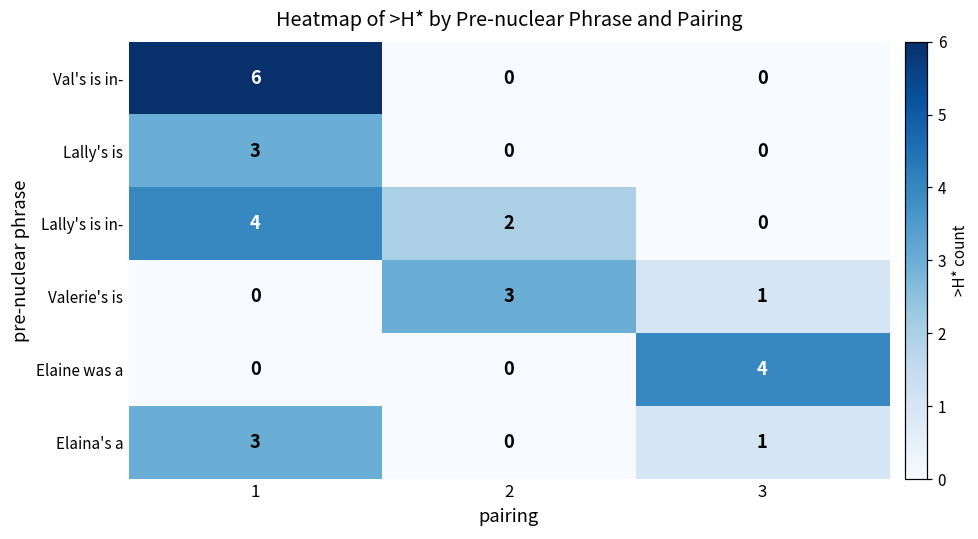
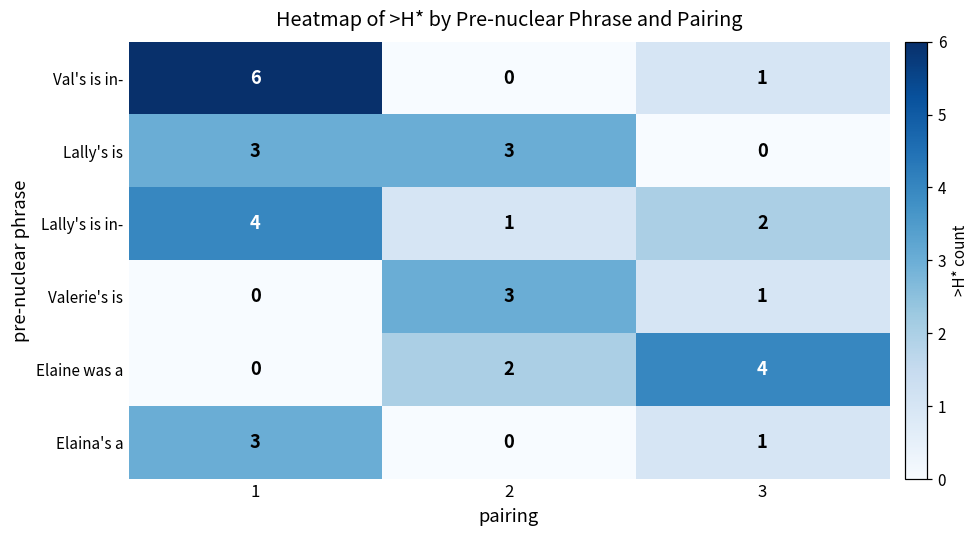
  {
    "Val's is in-": {
      "1": 6,
      "2": 0,
-     "3": 0
+     "3": 1
    },
    "Lally's is": {
      "1": 3,
-     "2": 0,
+     "2": 3,
      "3": 0
    },
    "Lally's is in-": {
      "1": 4,
-     "2": 2,
-     "3": 0
+     "2": 1,
+     "3": 2
    },
    "Valerie's is": {
      "1": 0,
      "2": 3,
      "3": 1
    },
    "Elaine was a": {
      "1": 0,
-     "2": 0,
+     "2": 2,
      "3": 4
    },
    "Elaina's a": {
      "1": 3,
      "2": 0,
      "3": 1
    }
  }
